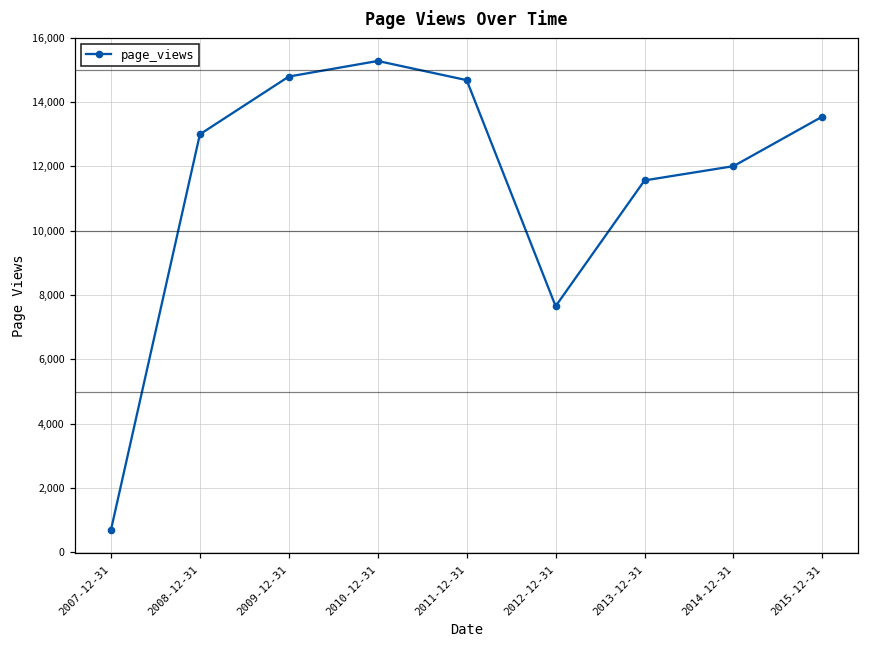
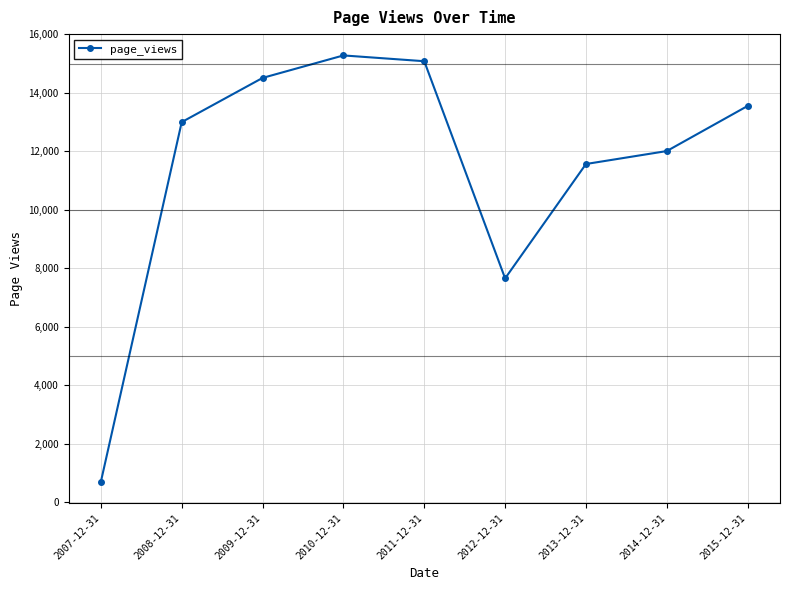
  {
    "2007-12-31": "700",
    "2008-12-31": "13,000",
-   "2009-12-31": "14,800",
+   "2009-12-31": "14,500",
    "2010-12-31": "15,300",
-   "2011-12-31": "14,700",
+   "2011-12-31": "15,100",
    "2012-12-31": "7,700",
    "2013-12-31": "11,600",
    "2014-12-31": "12,000",
    "2015-12-31": "13,500"
  }
